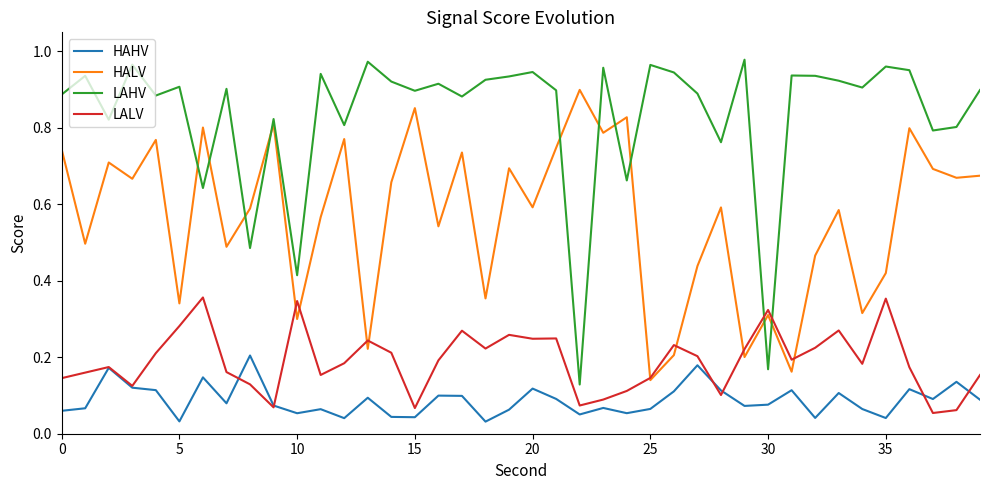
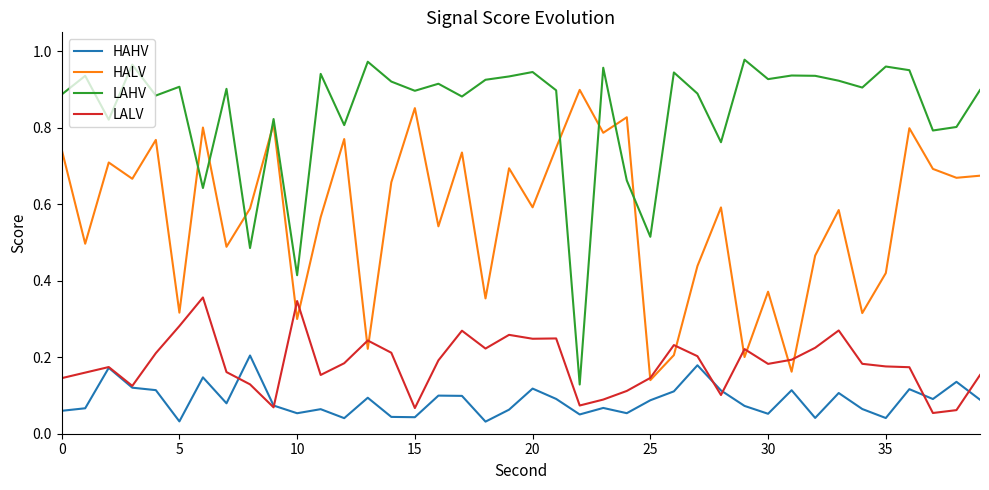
  {
    "HAHV": {
      "0": 0.06,
      "5": 0.03,
      "10": 0.05,
      "15": 0.04,
      "20": 0.12,
-     "25": 0.06,
-     "30": 0.08,
+     "25": 0.09,
+     "30": 0.05,
      "35": 0.04
    },
    "HALV": {
      "0": 0.74,
-     "5": 0.34,
+     "5": 0.32,
      "10": 0.30,
      "15": 0.85,
      "20": 0.59,
-     "30": 0.31,
+     "30": 0.37,
      "35": 0.42
    },
    "LAHV": {
      "0": 0.89,
      "5": 0.91,
      "10": 0.41,
      "15": 0.90,
      "20": 0.95,
-     "25": 0.96,
-     "30": 0.17,
+     "25": 0.52,
+     "30": 0.93,
      "35": 0.96
    },
    "LALV": {
      "0": 0.15,
      "5": 0.28,
      "10": 0.35,
      "15": 0.07,
      "20": 0.25,
-     "30": 0.32,
-     "35": 0.35
+     "30": 0.18,
+     "35": 0.18
    }
  }
